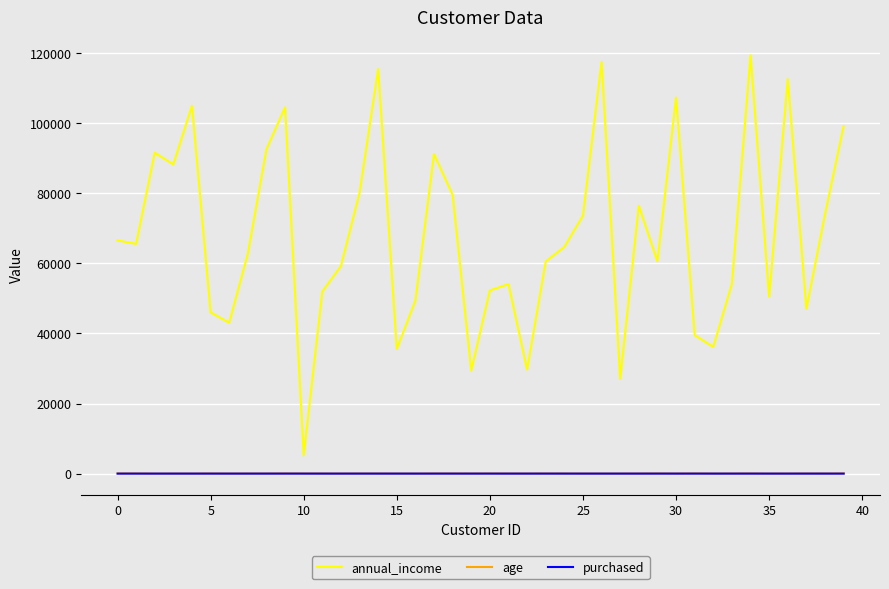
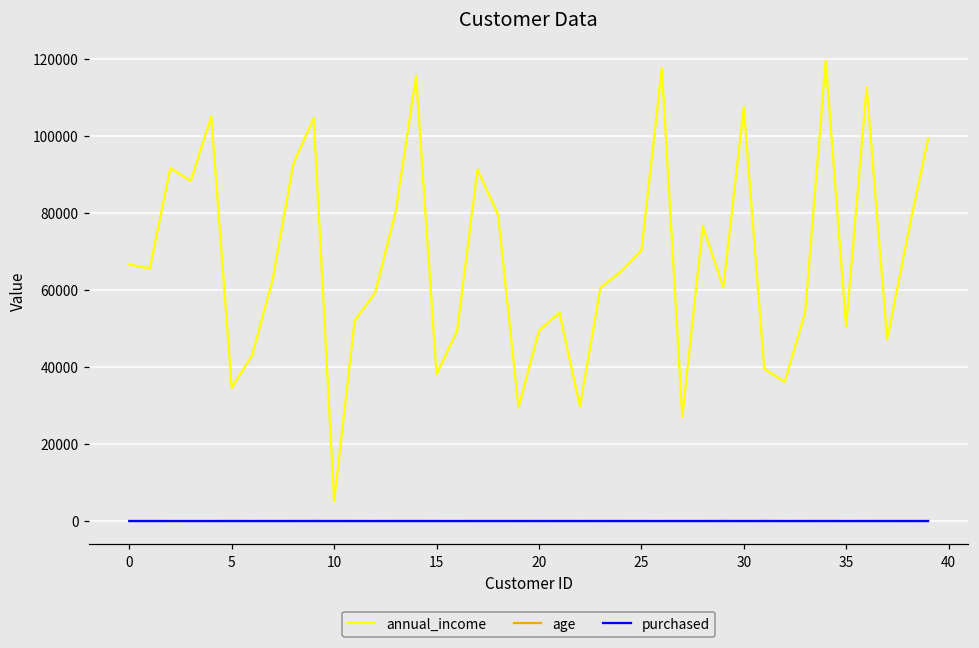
  {
    "annual_income": {
      "0": 67000,
-     "5": 46000,
+     "5": 35000,
      "10": 5000,
-     "15": 36000,
-     "20": 52000,
-     "25": 74000,
+     "15": 38000,
+     "20": 49000,
+     "25": 70000,
      "30": 107000,
      "35": 51000
    },
    "purchased": {
      "0": 0,
      "5": 0,
      "10": 0,
      "15": 0,
      "20": 0,
      "25": 0,
      "30": 0,
      "35": 0
    }
  }
